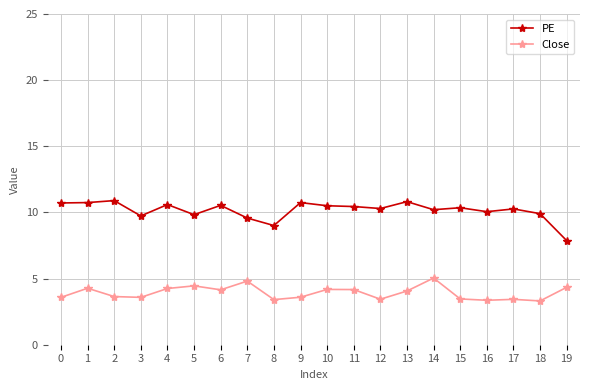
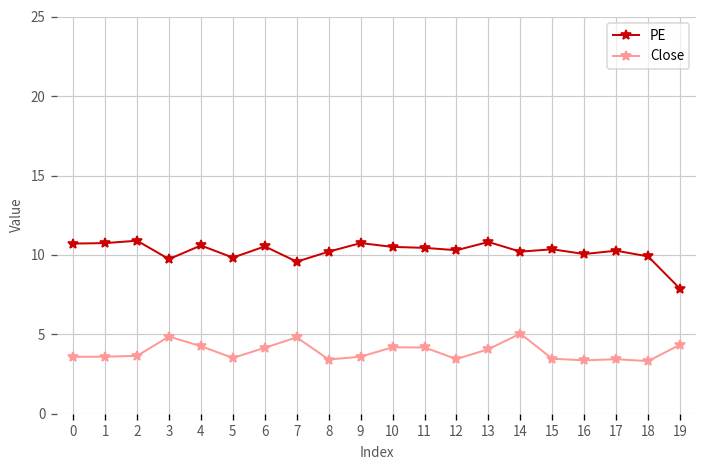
  {
    "PE": {
      "0": 10.7,
      "1": 10.7,
      "2": 10.9,
      "3": 9.7,
      "4": 10.6,
      "5": 9.8,
      "6": 10.5,
      "7": 9.6,
-     "8": 9.0,
+     "8": 10.2,
      "9": 10.7,
      "10": 10.5,
      "11": 10.4,
      "12": 10.3,
      "13": 10.8,
      "14": 10.2,
      "15": 10.4,
      "16": 10.1,
      "17": 10.3,
      "18": 9.9,
      "19": 7.9
    },
    "Close": {
      "0": 3.6,
-     "1": 4.3,
+     "1": 3.6,
      "2": 3.6,
-     "3": 3.6,
+     "3": 4.9,
      "4": 4.3,
-     "5": 4.5,
+     "5": 3.5,
      "6": 4.2,
      "7": 4.8,
      "8": 3.4,
      "9": 3.6,
      "10": 4.2,
      "11": 4.2,
      "12": 3.4,
      "13": 4.1,
      "14": 5.0,
      "15": 3.5,
      "16": 3.4,
      "17": 3.4,
      "18": 3.3,
      "19": 4.3
    }
  }
